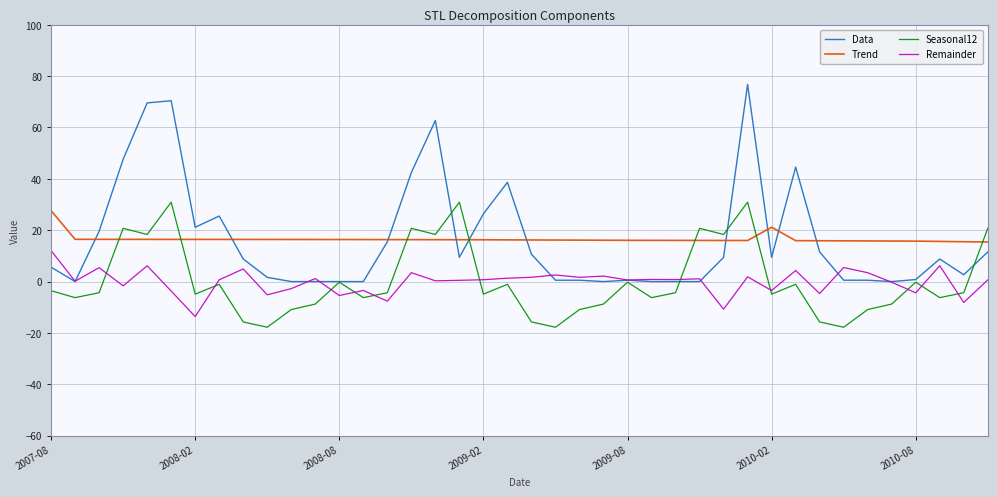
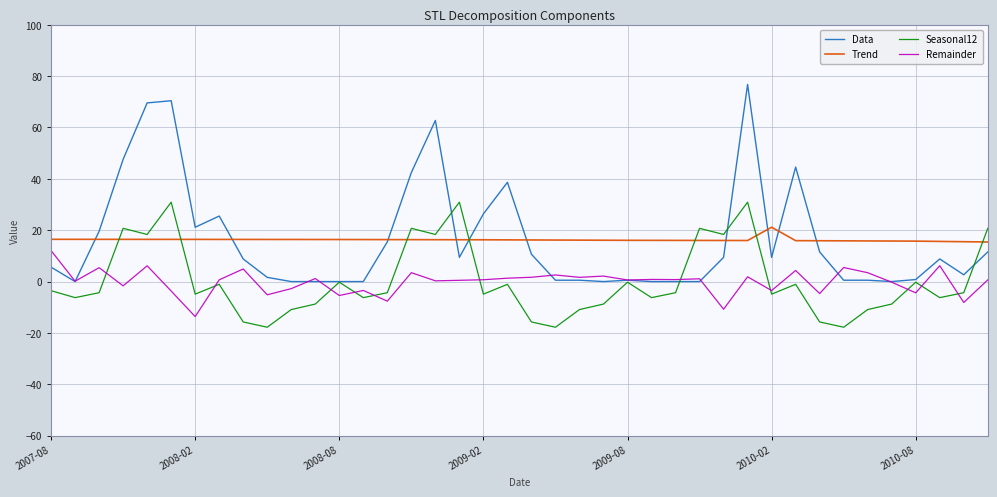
  {
    "Data": {
      "2007-08": 6,
      "2008-02": 21,
      "2009-02": 26,
      "2010-02": 9,
      "2010-08": 1
    },
    "Trend": {
-     "2007-08": 28,
+     "2007-08": 16,
      "2008-02": 16,
      "2008-08": 16,
      "2009-02": 16,
      "2009-08": 16,
      "2010-02": 21,
      "2010-08": 16
    },
    "Seasonal12": {
      "2007-08": -4,
      "2008-02": -5,
      "2009-02": -5,
      "2010-02": -5,
      "2010-08": 0
    },
    "Remainder": {
      "2007-08": 12,
      "2008-02": -14,
      "2008-08": -5,
      "2009-02": 1,
      "2010-02": -3,
      "2010-08": -4
    }
  }
